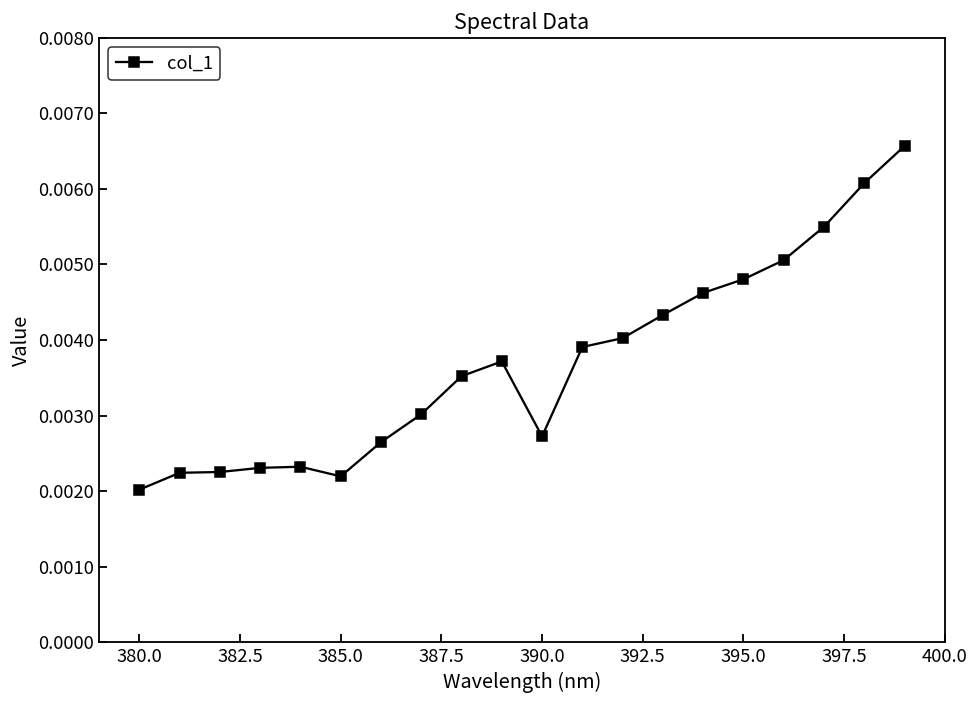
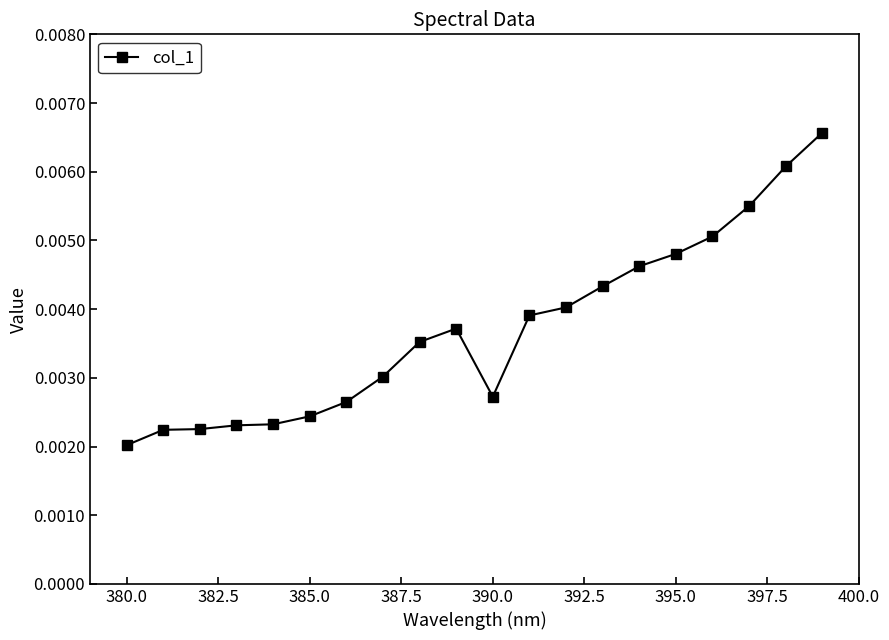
  {
    "380.0": 0.0020,
-   "385.0": 0.0022,
+   "385.0": 0.0024,
    "390.0": 0.0027,
    "395.0": 0.0048
  }
